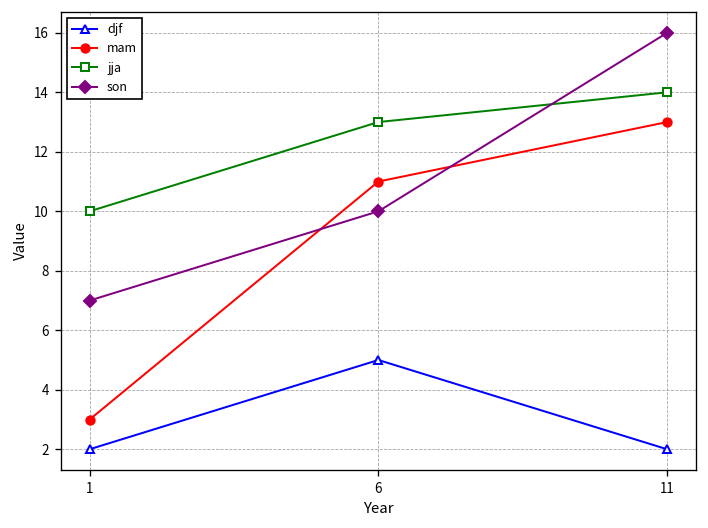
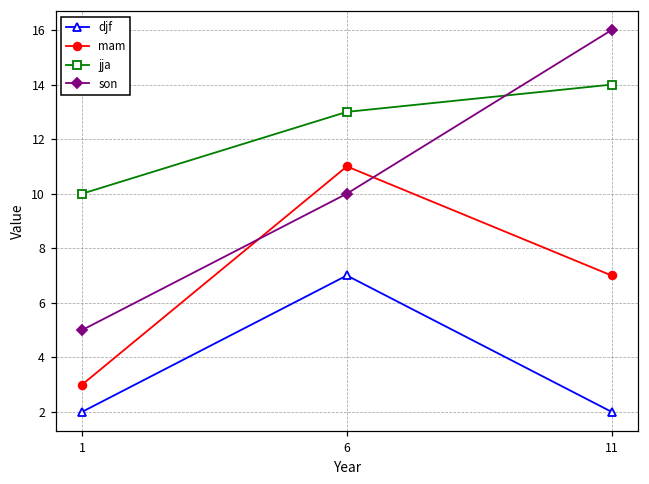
  {
    "djf": {
      "1": 2,
-     "6": 5,
+     "6": 7,
      "11": 2
    },
    "mam": {
      "1": 3,
      "6": 11,
-     "11": 13
+     "11": 7
    },
    "jja": {
      "1": 10,
      "6": 13,
      "11": 14
    },
    "son": {
-     "1": 7,
+     "1": 5,
      "6": 10,
      "11": 16
    }
  }
